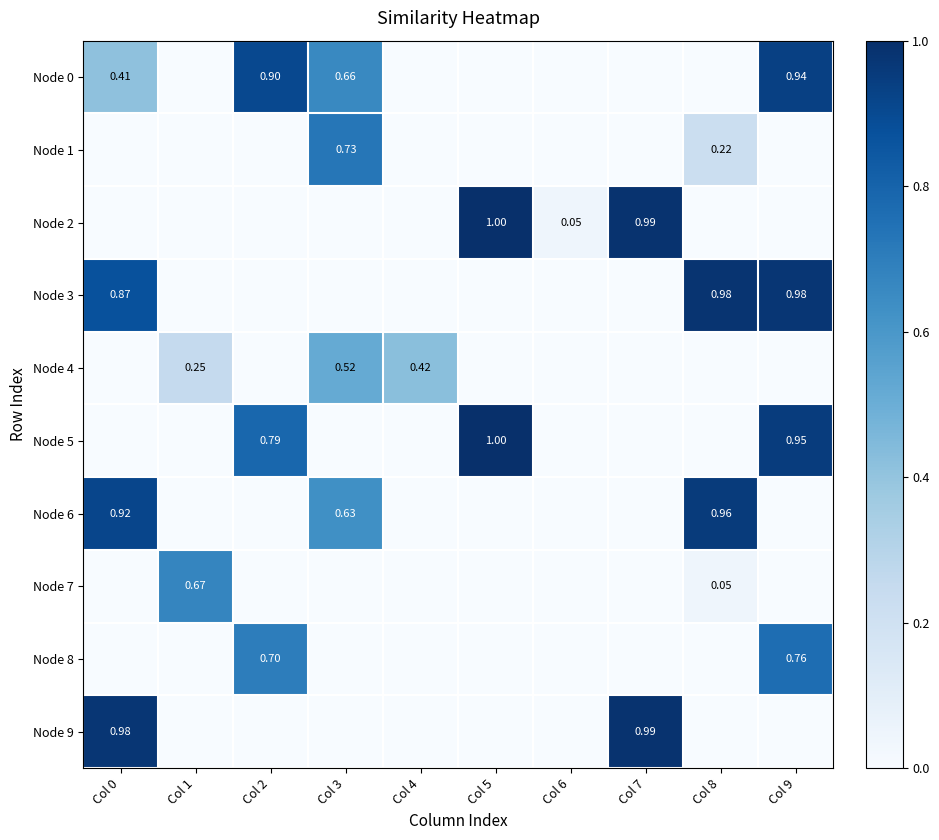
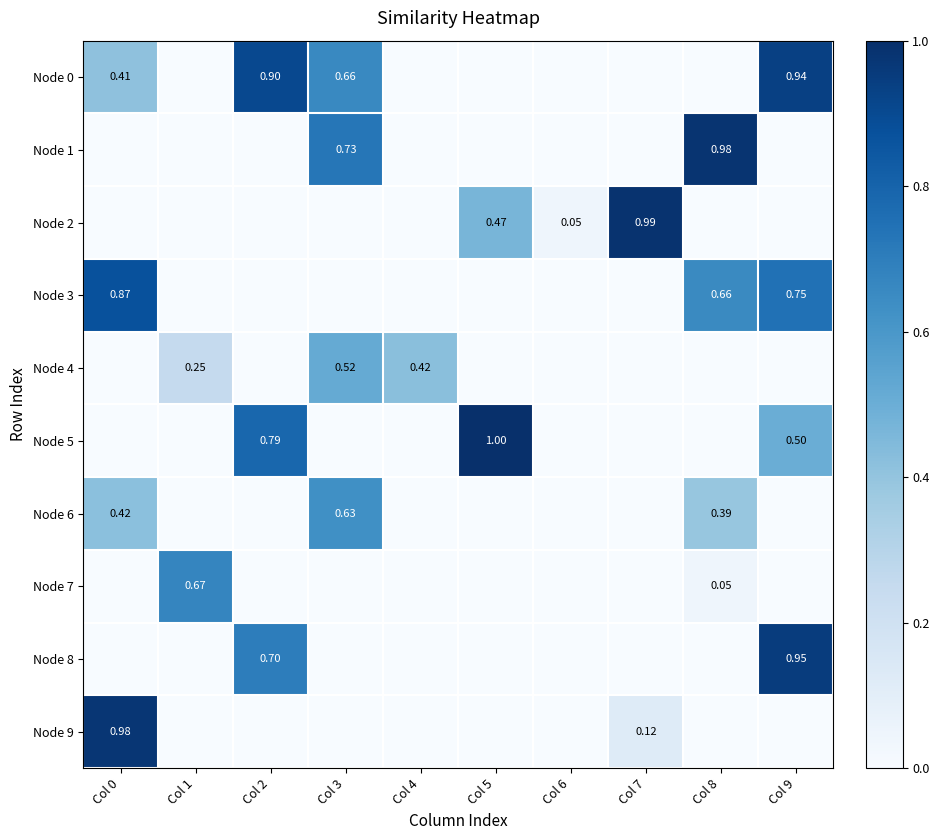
  {
    "Node 0": {
      "Col 0": 0.41,
      "Col 2": 0.90,
      "Col 3": 0.66,
      "Col 9": 0.94
    },
    "Node 1": {
      "Col 3": 0.73,
-     "Col 8": 0.22
+     "Col 8": 0.98
    },
    "Node 2": {
-     "Col 5": 1.00,
+     "Col 5": 0.47,
      "Col 6": 0.05,
      "Col 7": 0.99
    },
    "Node 3": {
      "Col 0": 0.87,
-     "Col 8": 0.98,
-     "Col 9": 0.98
+     "Col 8": 0.66,
+     "Col 9": 0.75
    },
    "Node 4": {
      "Col 1": 0.25,
      "Col 3": 0.52,
      "Col 4": 0.42
    },
    "Node 5": {
      "Col 2": 0.79,
      "Col 5": 1.00,
-     "Col 9": 0.95
+     "Col 9": 0.50
    },
    "Node 6": {
-     "Col 0": 0.92,
+     "Col 0": 0.42,
      "Col 3": 0.63,
-     "Col 8": 0.96
+     "Col 8": 0.39
    },
    "Node 7": {
      "Col 1": 0.67,
      "Col 8": 0.05
    },
    "Node 8": {
      "Col 2": 0.70,
-     "Col 9": 0.76
+     "Col 9": 0.95
    },
    "Node 9": {
      "Col 0": 0.98,
-     "Col 7": 0.99
+     "Col 7": 0.12
    }
  }
